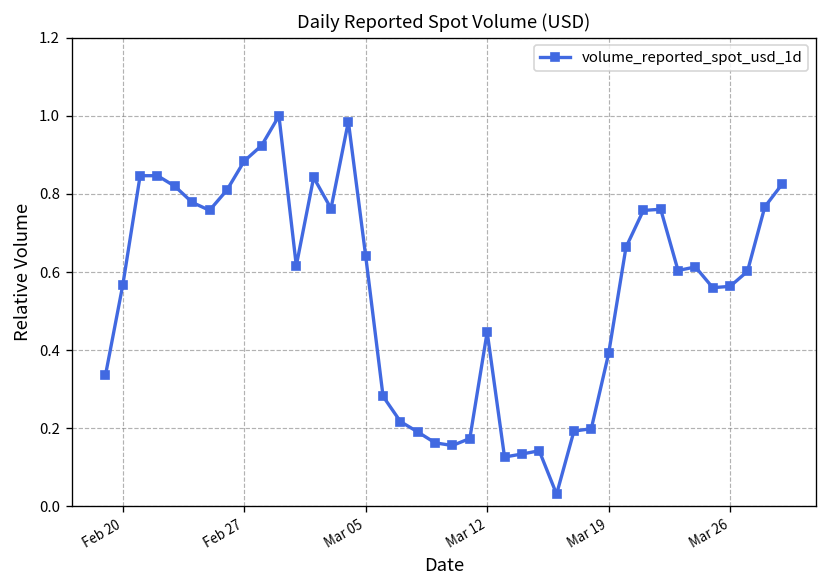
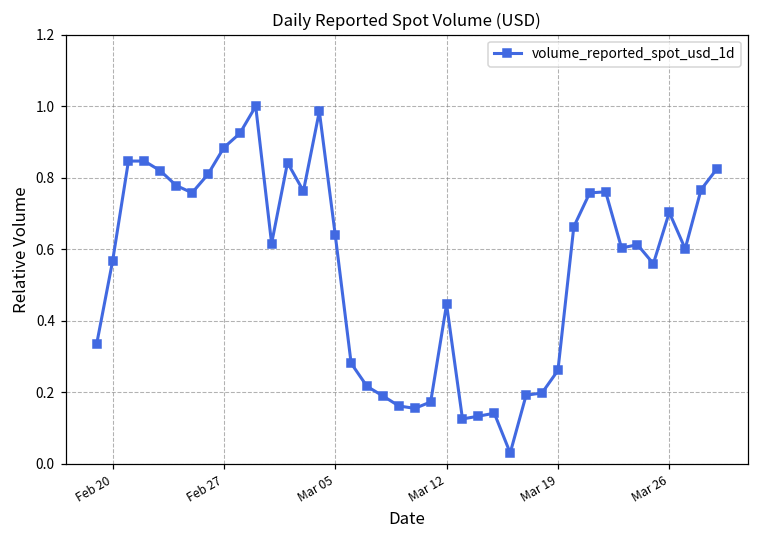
  {
    "Feb 20": 0.57,
    "Feb 27": 0.88,
    "Mar 05": 0.64,
    "Mar 12": 0.45,
-   "Mar 19": 0.39,
-   "Mar 26": 0.56
+   "Mar 19": 0.26,
+   "Mar 26": 0.70
  }
